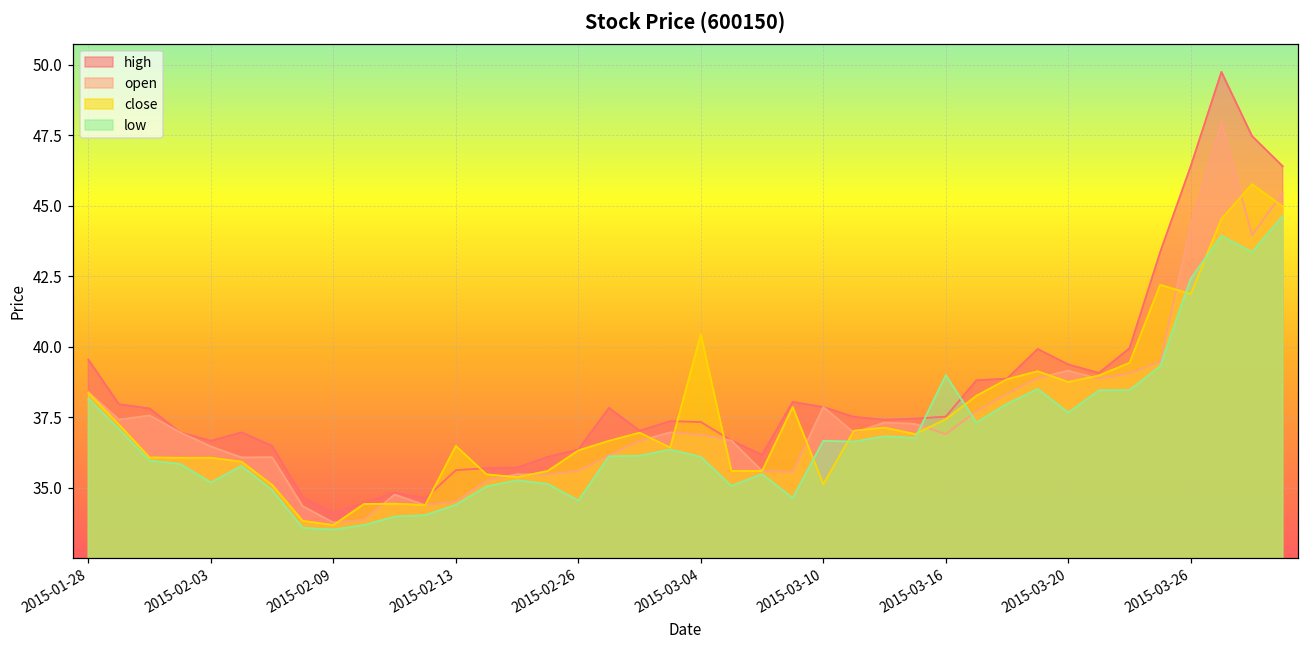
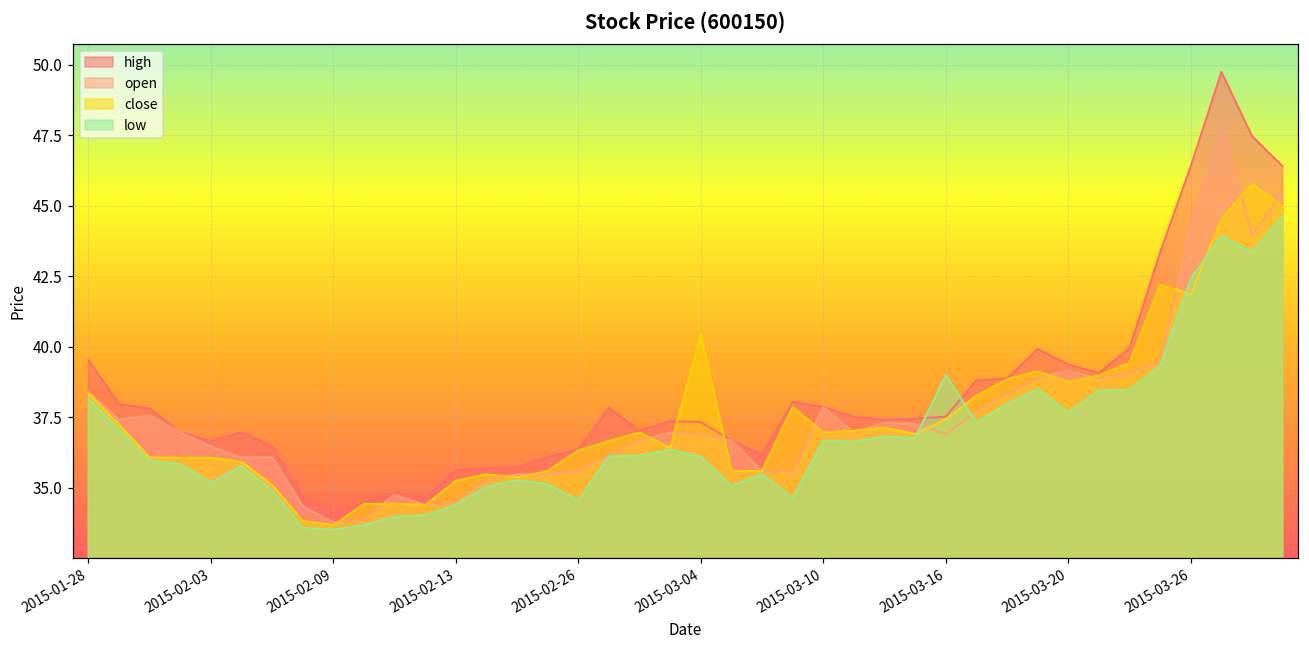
  {
    "close": {
      "2015-02-03": 36.1,
-     "2015-02-13": 36.5,
+     "2015-02-13": 35.2,
      "2015-03-04": 40.4,
-     "2015-03-10": 35.1,
+     "2015-03-10": 37.0,
      "2015-03-20": 38.7,
      "2015-03-26": 41.9
    },
    "low": {
      "2015-01-28": 38.2,
      "2015-02-03": 35.2,
      "2015-02-09": 33.5,
      "2015-02-13": 34.4,
      "2015-02-26": 34.5,
      "2015-03-04": 36.1,
      "2015-03-10": 36.7,
      "2015-03-16": 39.0,
      "2015-03-20": 37.7,
      "2015-03-26": 42.4
    }
  }
